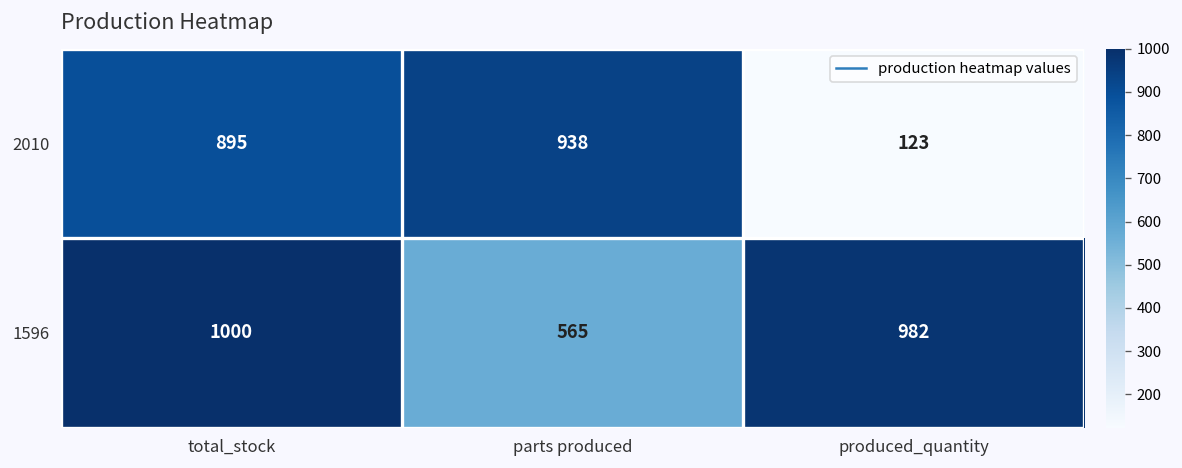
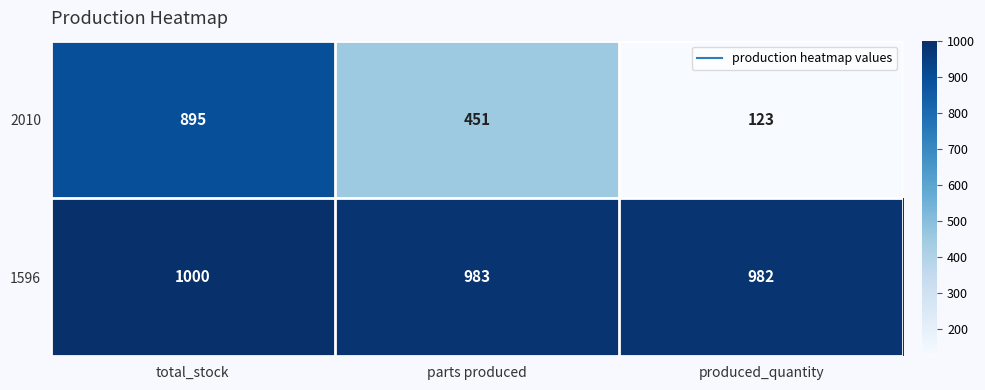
  {
    "2010": {
      "total_stock": 895,
-     "parts produced": 938,
+     "parts produced": 451,
      "produced_quantity": 123
    },
    "1596": {
      "total_stock": 1000,
-     "parts produced": 565,
+     "parts produced": 983,
      "produced_quantity": 982
    }
  }
